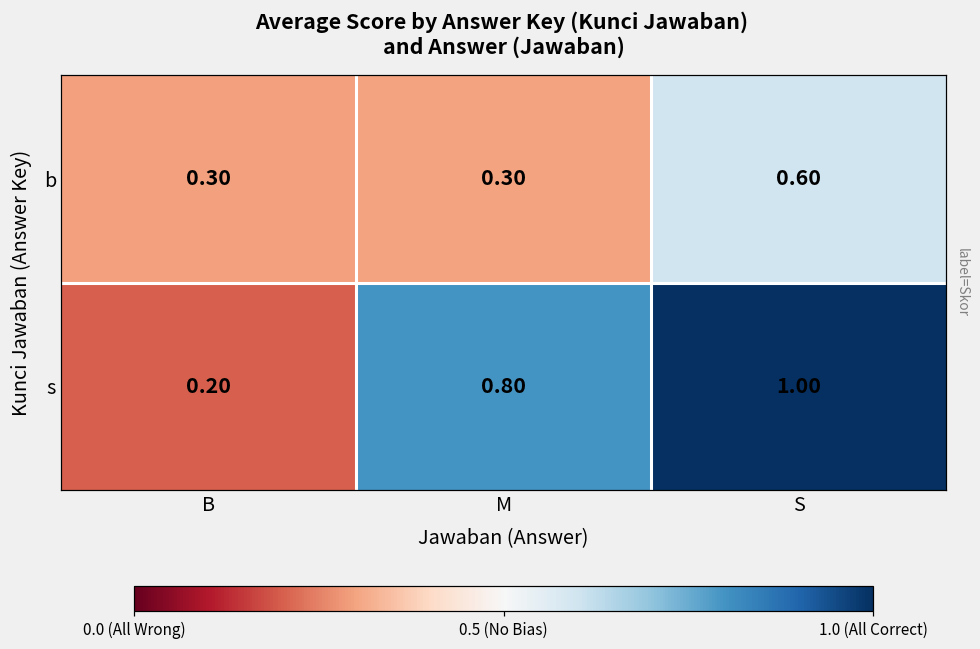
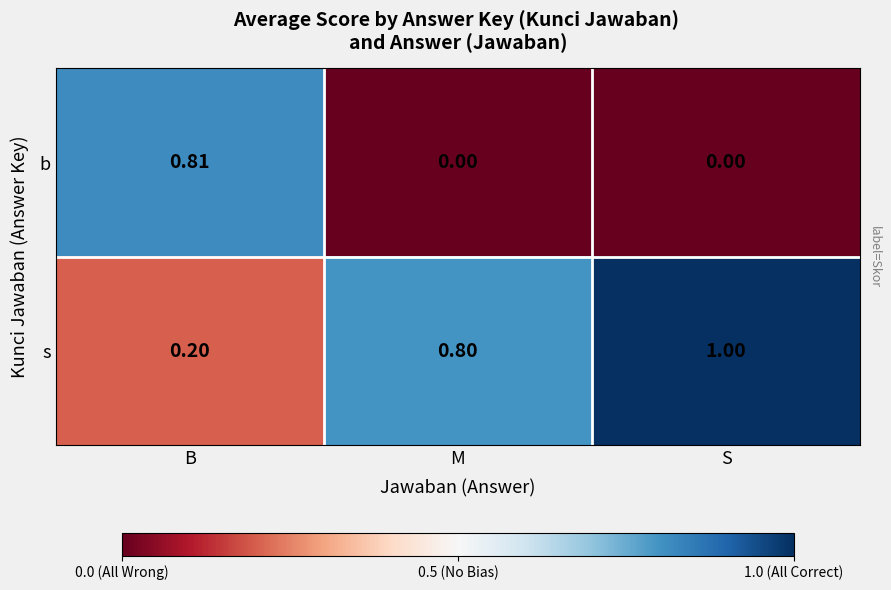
  {
    "b": {
-     "B": 0.30,
-     "M": 0.30,
-     "S": 0.60
+     "B": 0.81,
+     "M": 0.00,
+     "S": 0.00
    },
    "s": {
      "B": 0.20,
      "M": 0.80,
      "S": 1.00
    }
  }
